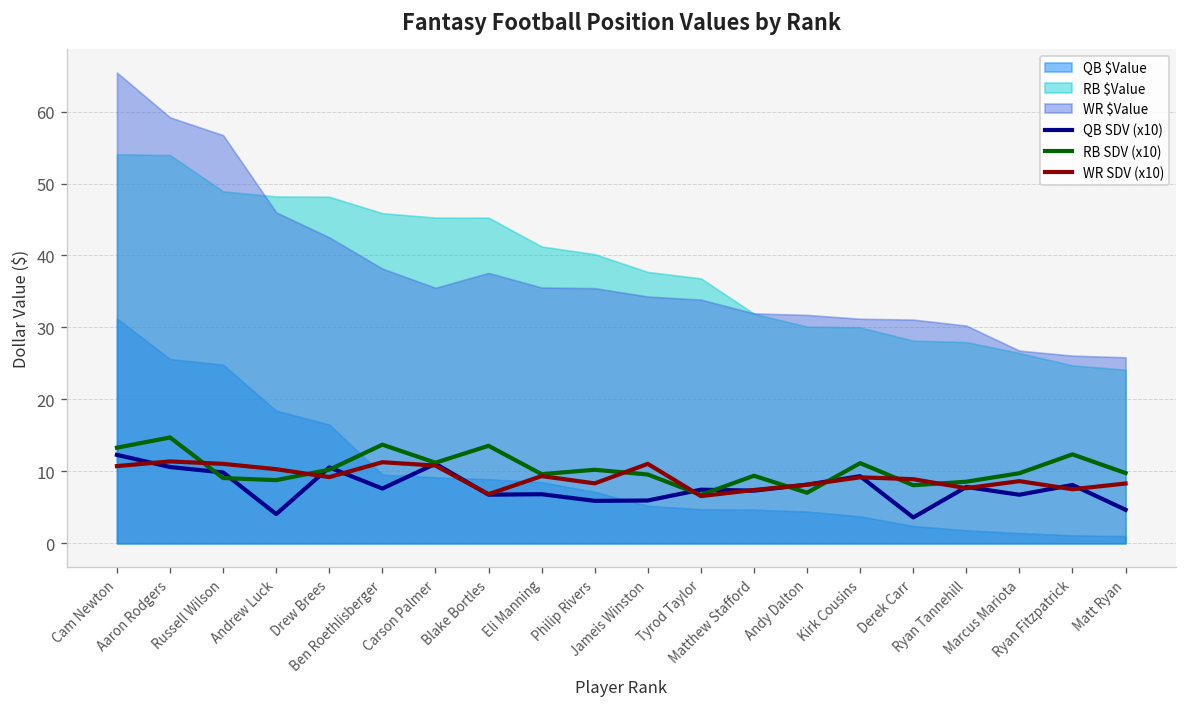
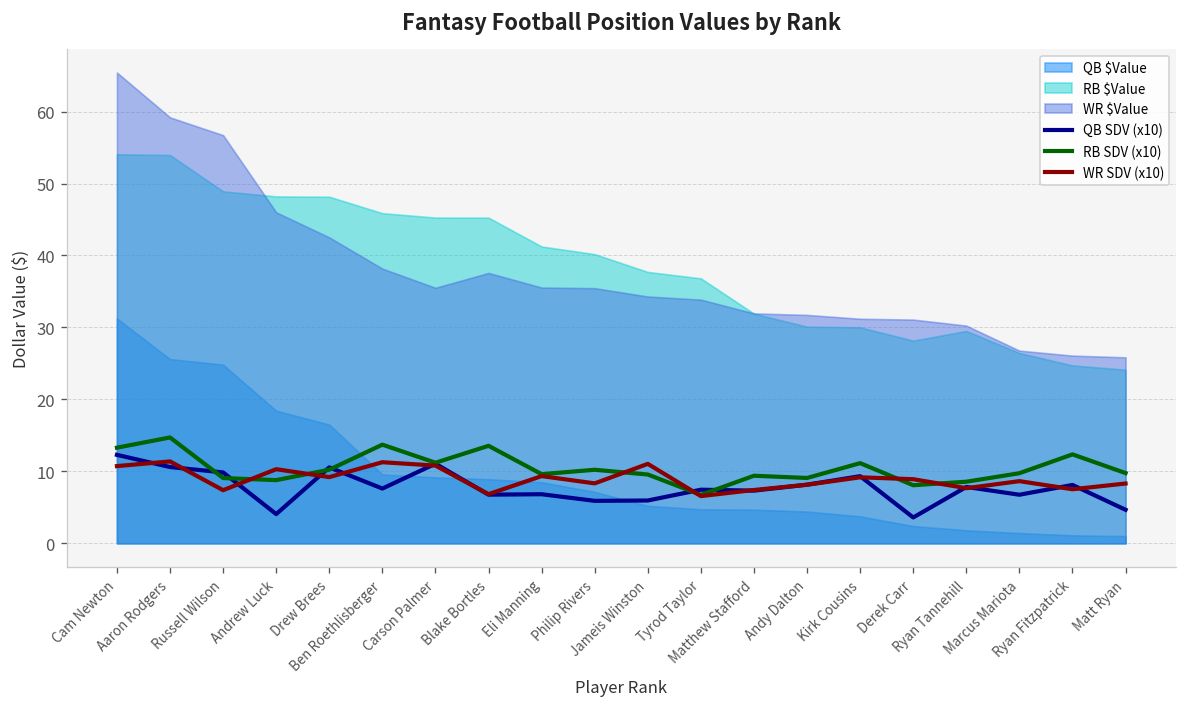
  {
    "QB SDV (x10)": {
      "Cam Newton": 12,
      "Aaron Rodgers": 11,
      "Russell Wilson": 10,
      "Andrew Luck": 4,
      "Ben Roethlisberger": 8,
      "Eli Manning": 7,
      "Philip Rivers": 6,
      "Jameis Winston": 6,
      "Tyrod Taylor": 7,
      "Derek Carr": 4,
      "Marcus Mariota": 7,
      "Ryan Fitzpatrick": 8,
      "Matt Ryan": 5
    },
    "QB $Value": {
      "Cam Newton": 31,
      "Aaron Rodgers": 26,
      "Russell Wilson": 25,
      "Andrew Luck": 18,
      "Drew Brees": 17,
      "Ben Roethlisberger": 10,
      "Carson Palmer": 9,
      "Blake Bortles": 9,
      "Eli Manning": 8,
      "Philip Rivers": 7,
      "Jameis Winston": 5,
      "Tyrod Taylor": 5,
      "Matthew Stafford": 5,
      "Andy Dalton": 4,
      "Kirk Cousins": 4,
      "Derek Carr": 2,
      "Ryan Tannehill": 2,
      "Marcus Mariota": 1,
      "Ryan Fitzpatrick": 1,
      "Matt Ryan": 1
    },
    "RB SDV (x10)": {
      "Cam Newton": 13,
      "Aaron Rodgers": 15,
      "Russell Wilson": 9,
      "Andrew Luck": 9,
      "Ben Roethlisberger": 14,
      "Blake Bortles": 14,
      "Philip Rivers": 10,
      "Jameis Winston": 10,
      "Matthew Stafford": 9,
-     "Andy Dalton": 7,
+     "Andy Dalton": 9,
      "Kirk Cousins": 11,
      "Derek Carr": 8,
      "Ryan Tannehill": 9,
      "Marcus Mariota": 10,
      "Ryan Fitzpatrick": 12,
      "Matt Ryan": 10
    },
    "RB $Value": {
      "Cam Newton": 54,
      "Aaron Rodgers": 54,
      "Russell Wilson": 49,
      "Andrew Luck": 48,
      "Drew Brees": 48,
      "Ben Roethlisberger": 46,
      "Carson Palmer": 45,
      "Blake Bortles": 45,
      "Eli Manning": 41,
      "Philip Rivers": 40,
      "Jameis Winston": 38,
      "Tyrod Taylor": 37,
      "Andy Dalton": 30,
      "Kirk Cousins": 30,
      "Derek Carr": 28,
-     "Ryan Tannehill": 28,
+     "Ryan Tannehill": 30,
      "Ryan Fitzpatrick": 25,
      "Matt Ryan": 24
    },
    "WR SDV (x10)": {
      "Cam Newton": 11,
      "Aaron Rodgers": 11,
-     "Russell Wilson": 11,
+     "Russell Wilson": 7,
      "Andrew Luck": 10,
      "Drew Brees": 9,
      "Ben Roethlisberger": 11,
      "Philip Rivers": 8,
      "Jameis Winston": 11,
      "Derek Carr": 9,
      "Marcus Mariota": 9,
      "Ryan Fitzpatrick": 8,
      "Matt Ryan": 8
    },
    "WR $Value": {
      "Cam Newton": 65,
      "Aaron Rodgers": 59,
      "Russell Wilson": 57,
      "Andrew Luck": 46,
      "Drew Brees": 43,
      "Ben Roethlisberger": 38,
      "Carson Palmer": 36,
      "Blake Bortles": 38,
      "Eli Manning": 36,
      "Philip Rivers": 35,
      "Jameis Winston": 34,
      "Tyrod Taylor": 34,
      "Andy Dalton": 32,
      "Kirk Cousins": 31,
      "Derek Carr": 31,
      "Ryan Tannehill": 30,
      "Ryan Fitzpatrick": 26,
      "Matt Ryan": 26
    }
  }
